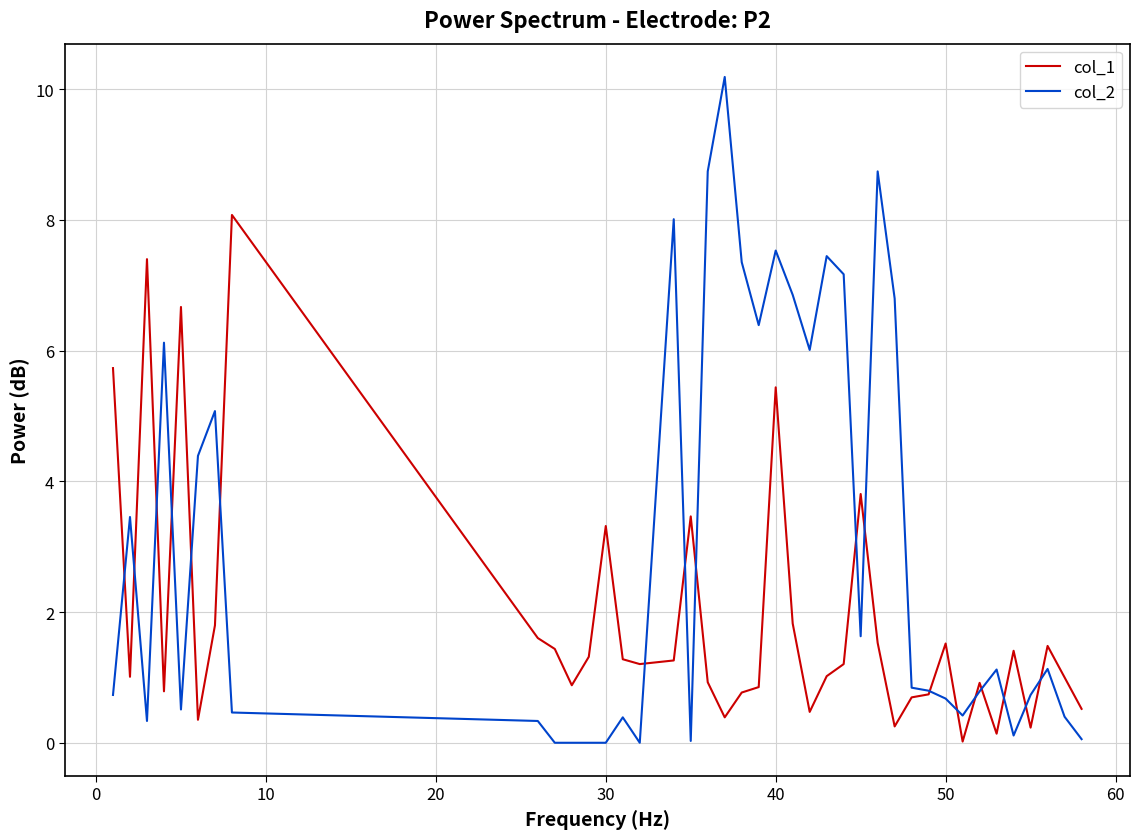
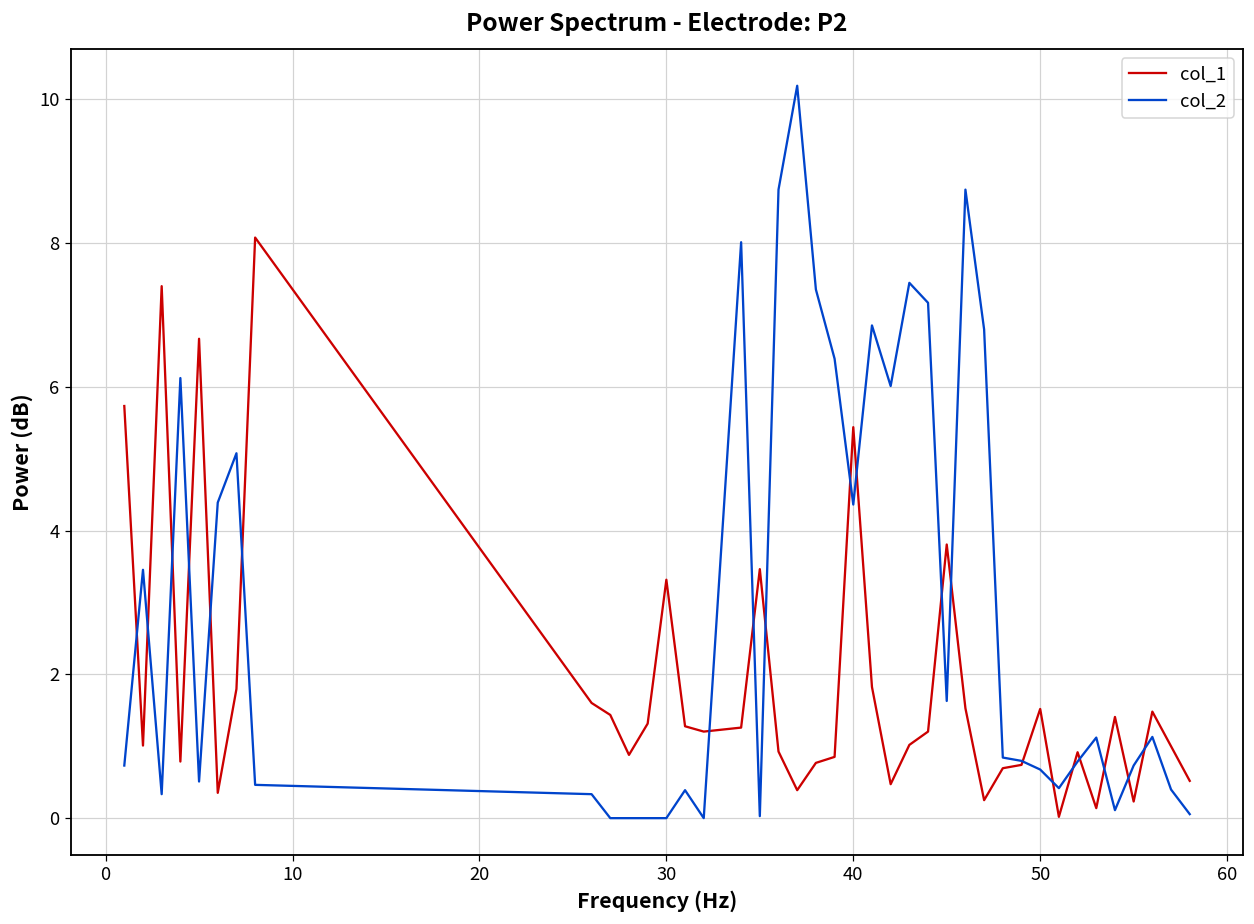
  {
    "col_1": {
      "30": 3.3,
      "40": 5.4,
      "50": 1.5
    },
    "col_2": {
      "30": 0.0,
-     "40": 7.5,
+     "40": 4.4,
      "50": 0.7
    }
  }
